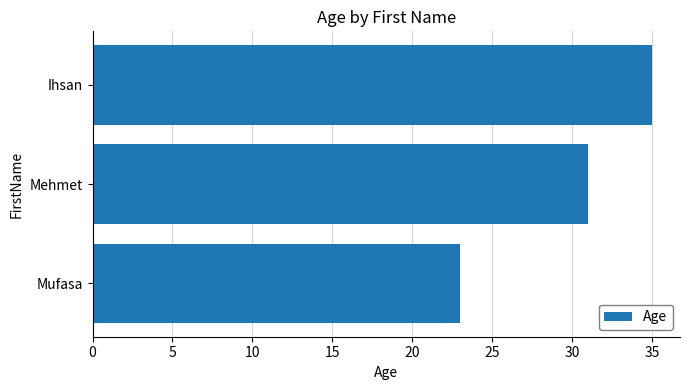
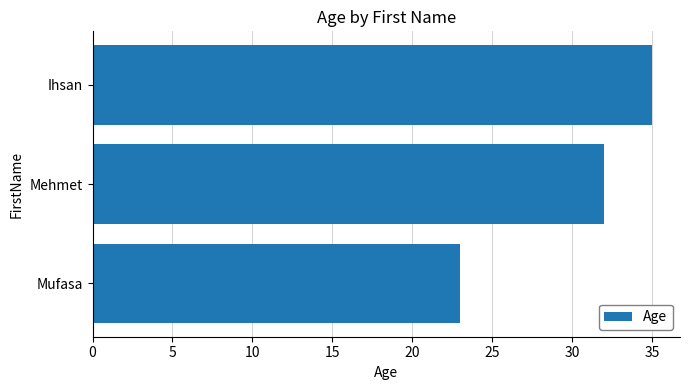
  {
    "Ihsan": 35,
-   "Mehmet": 31,
+   "Mehmet": 32,
    "Mufasa": 23
  }
